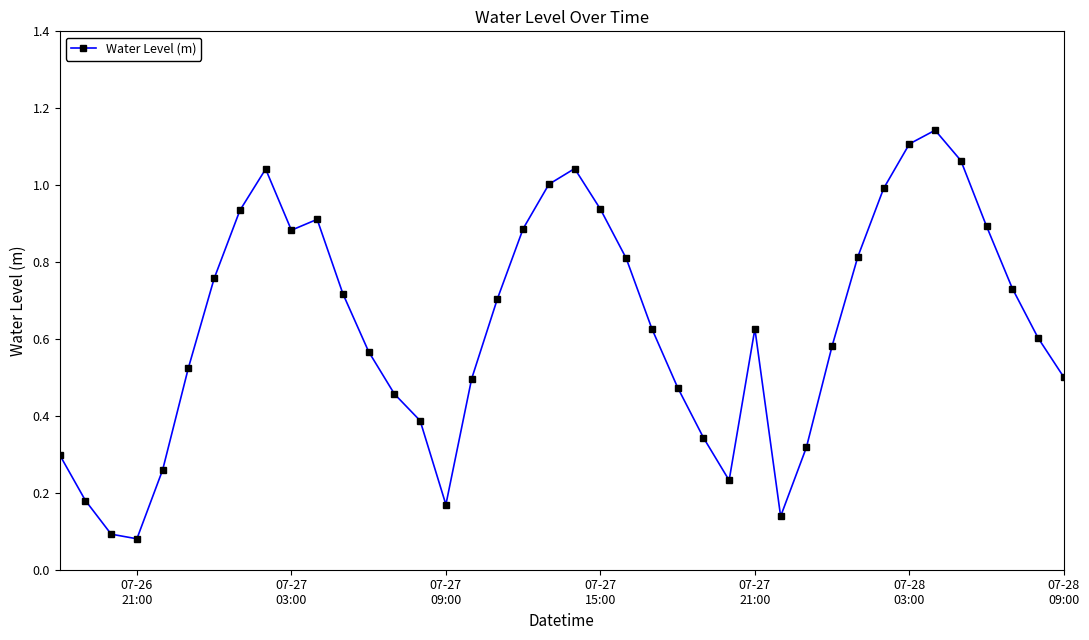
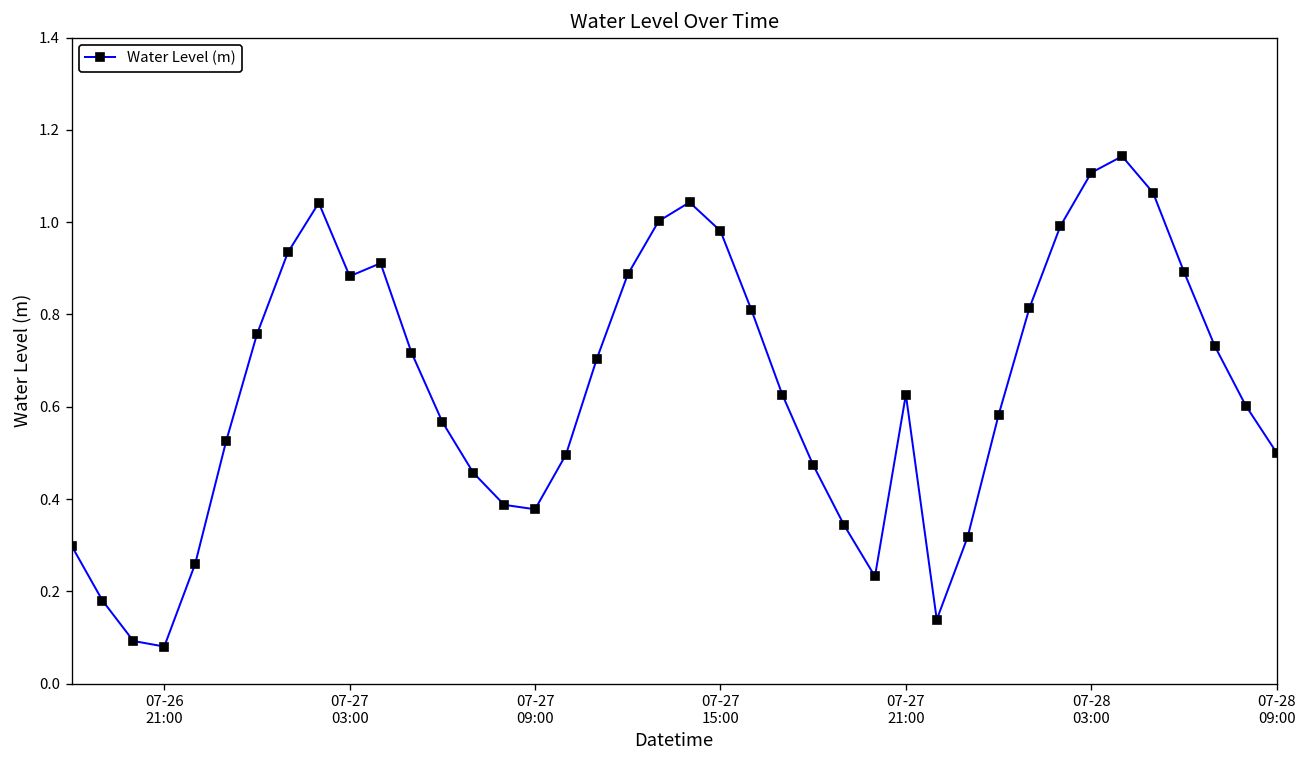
  {
    "07-26 21:00": 0.08,
    "07-27 03:00": 0.88,
-   "07-27 09:00": 0.17,
-   "07-27 15:00": 0.94,
+   "07-27 09:00": 0.38,
+   "07-27 15:00": 0.98,
    "07-27 21:00": 0.63,
    "07-28 03:00": 1.11,
    "07-28 09:00": 0.50
  }
